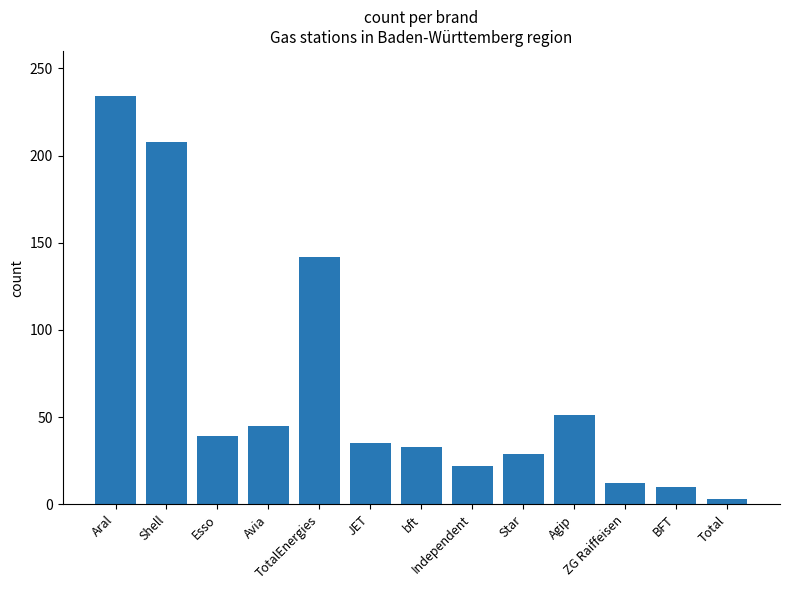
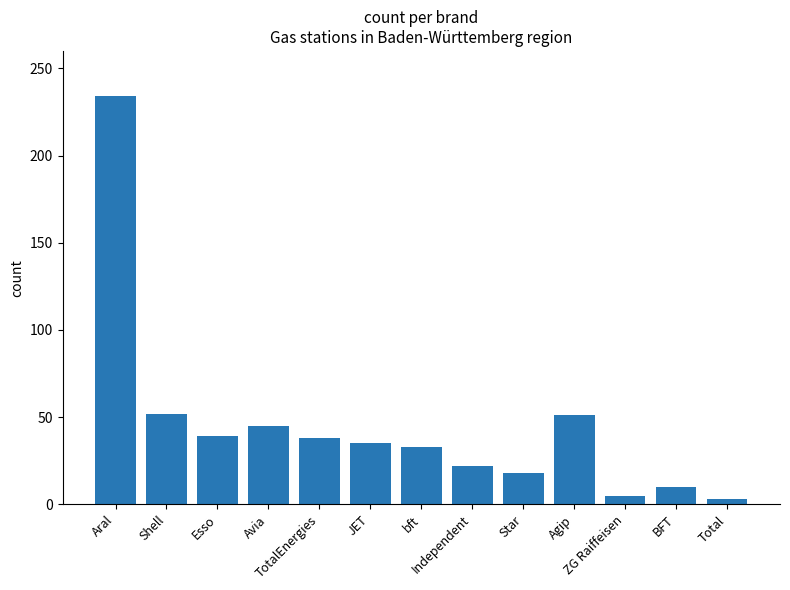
  {
    "Aral": 234,
-   "Shell": 208,
+   "Shell": 52,
    "Esso": 39,
    "Avia": 45,
-   "TotalEnergies": 142,
+   "TotalEnergies": 38,
    "JET": 35,
    "bft": 33,
    "Independent": 22,
-   "Star": 29,
+   "Star": 18,
    "Agip": 51,
-   "ZG Raiffeisen": 12,
+   "ZG Raiffeisen": 5,
    "BFT": 10,
    "Total": 3
  }
